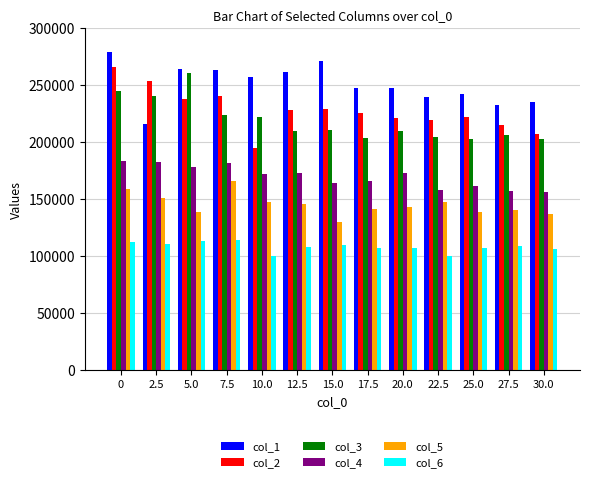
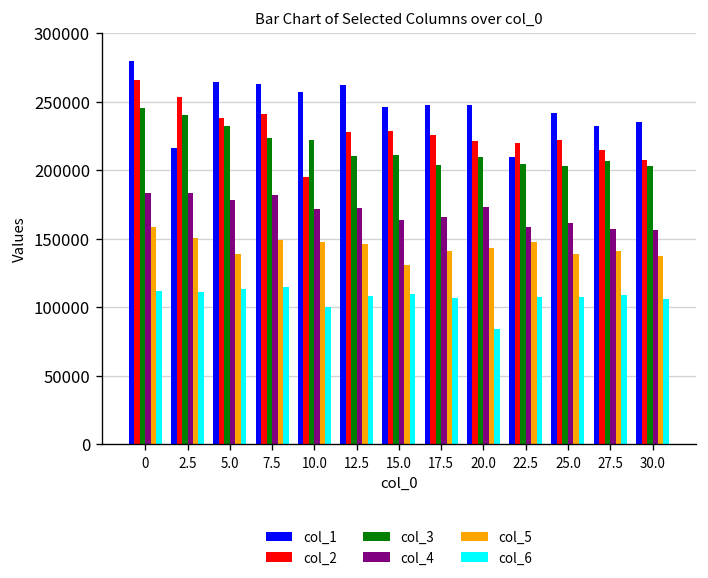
  {
    "col_1": {
      "0": 279000,
      "2.5": 216000,
      "5.0": 264000,
      "7.5": 263000,
      "10.0": 257000,
      "12.5": 262000,
-     "15.0": 271000,
+     "15.0": 246000,
      "17.5": 247000,
      "20.0": 247000,
-     "22.5": 239000,
+     "22.5": 210000,
      "25.0": 242000,
      "27.5": 232000,
      "30.0": 235000
    },
    "col_2": {
      "0": 266000,
      "2.5": 253000,
      "5.0": 238000,
      "7.5": 241000,
      "10.0": 195000,
      "12.5": 228000,
      "15.0": 229000,
      "17.5": 226000,
      "20.0": 222000,
      "22.5": 220000,
      "25.0": 222000,
      "27.5": 215000,
      "30.0": 207000
    },
    "col_3": {
      "0": 245000,
      "2.5": 241000,
-     "5.0": 260000,
+     "5.0": 232000,
      "7.5": 224000,
      "10.0": 222000,
      "12.5": 210000,
      "15.0": 211000,
      "17.5": 204000,
      "20.0": 210000,
      "22.5": 205000,
      "25.0": 203000,
      "27.5": 207000,
      "30.0": 203000
    },
    "col_4": {
      "0": 183000,
      "2.5": 183000,
      "5.0": 179000,
      "7.5": 182000,
      "10.0": 172000,
      "12.5": 173000,
      "15.0": 164000,
      "17.5": 166000,
      "20.0": 173000,
      "22.5": 158000,
      "25.0": 161000,
      "27.5": 157000,
      "30.0": 157000
    },
    "col_5": {
      "0": 159000,
      "2.5": 151000,
      "5.0": 139000,
-     "7.5": 166000,
+     "7.5": 149000,
      "10.0": 147000,
      "12.5": 146000,
      "15.0": 130000,
      "17.5": 141000,
      "20.0": 143000,
      "22.5": 147000,
      "25.0": 139000,
      "27.5": 141000,
      "30.0": 137000
    },
    "col_6": {
      "0": 112000,
      "2.5": 111000,
      "5.0": 113000,
      "7.5": 115000,
      "10.0": 100000,
      "12.5": 108000,
      "15.0": 109000,
      "17.5": 107000,
-     "20.0": 107000,
-     "22.5": 100000,
+     "20.0": 84000,
+     "22.5": 108000,
      "25.0": 107000,
      "27.5": 109000,
      "30.0": 106000
    }
  }
